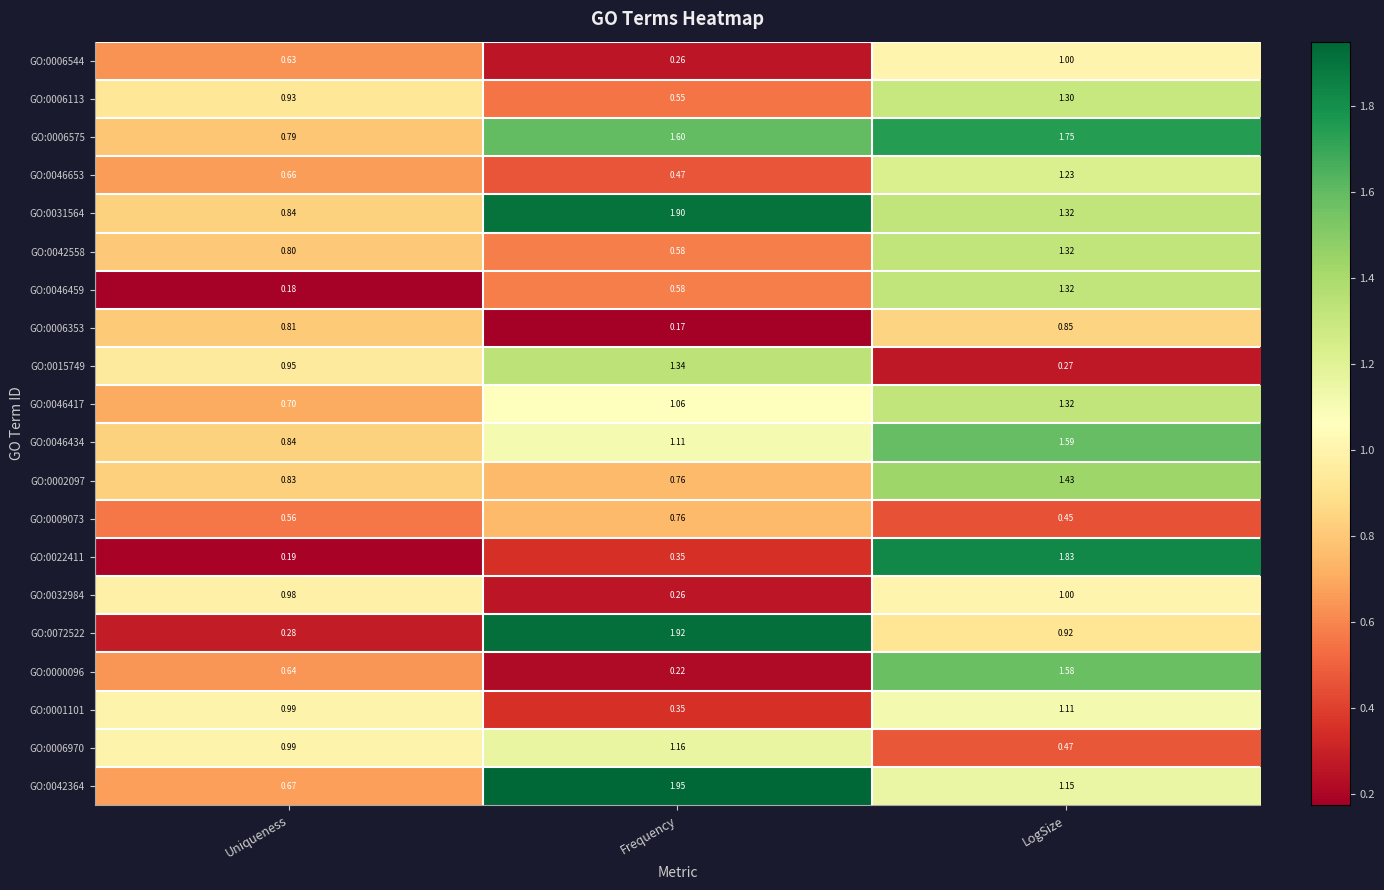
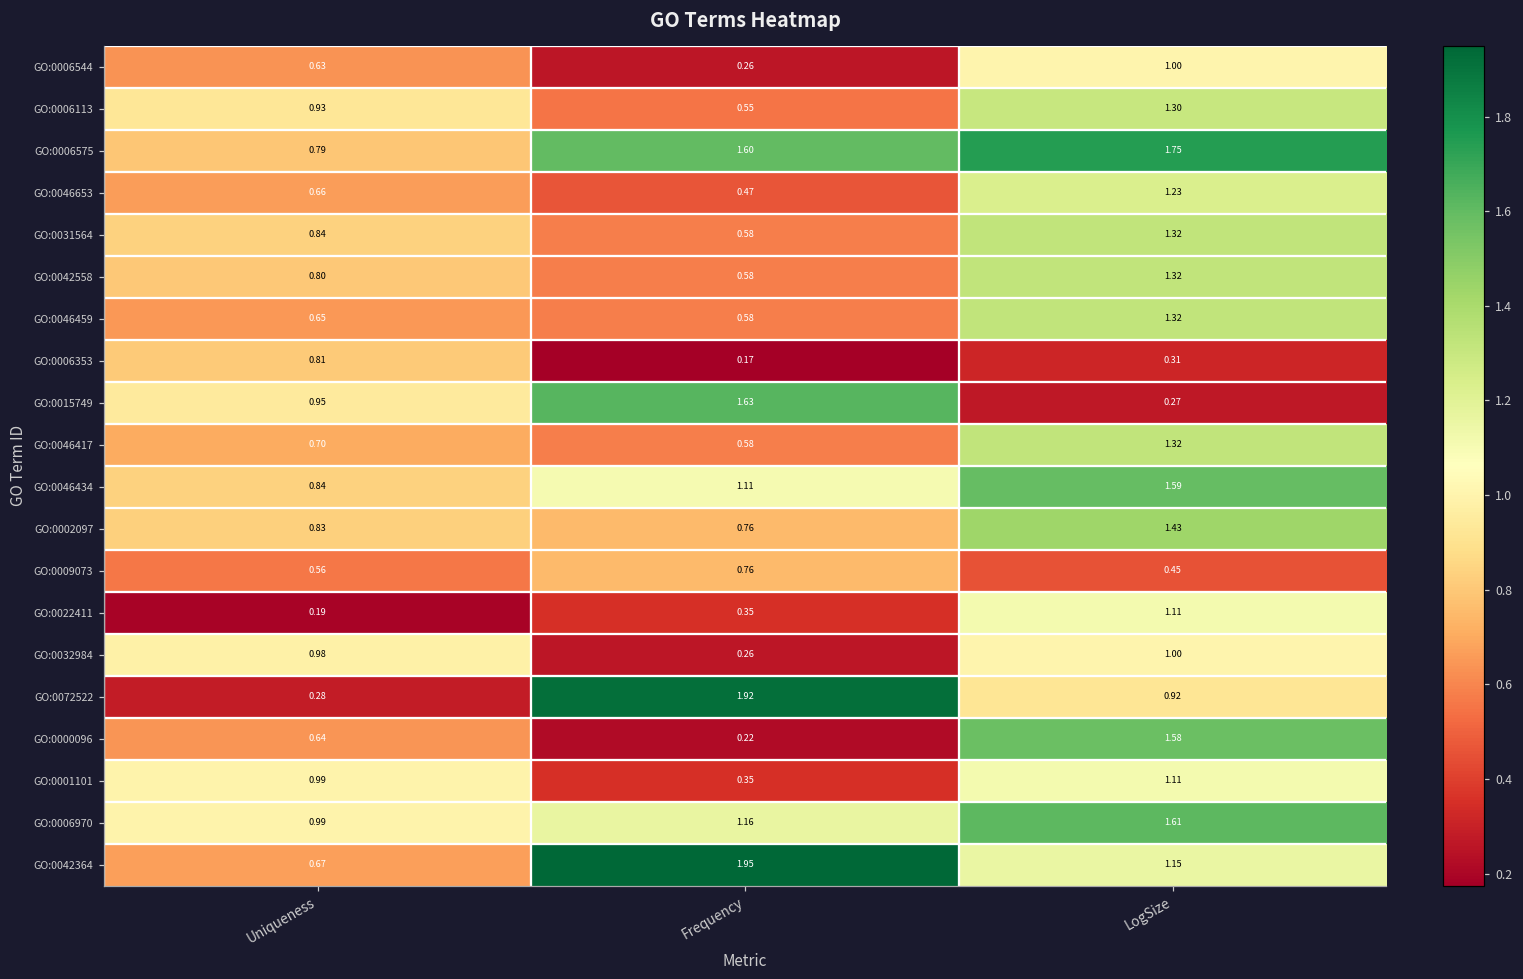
  {
    "GO:0006544": {
      "Uniqueness": 0.63,
      "Frequency": 0.26,
      "LogSize": 1.00
    },
    "GO:0006113": {
      "Uniqueness": 0.93,
      "Frequency": 0.55,
      "LogSize": 1.30
    },
    "GO:0006575": {
      "Uniqueness": 0.79,
      "Frequency": 1.60,
      "LogSize": 1.75
    },
    "GO:0046653": {
      "Uniqueness": 0.66,
      "Frequency": 0.47,
      "LogSize": 1.23
    },
    "GO:0031564": {
      "Uniqueness": 0.84,
-     "Frequency": 1.90,
+     "Frequency": 0.58,
      "LogSize": 1.32
    },
    "GO:0042558": {
      "Uniqueness": 0.80,
      "Frequency": 0.58,
      "LogSize": 1.32
    },
    "GO:0046459": {
-     "Uniqueness": 0.18,
+     "Uniqueness": 0.65,
      "Frequency": 0.58,
      "LogSize": 1.32
    },
    "GO:0006353": {
      "Uniqueness": 0.81,
      "Frequency": 0.17,
-     "LogSize": 0.85
+     "LogSize": 0.31
    },
    "GO:0015749": {
      "Uniqueness": 0.95,
-     "Frequency": 1.34,
+     "Frequency": 1.63,
      "LogSize": 0.27
    },
    "GO:0046417": {
      "Uniqueness": 0.70,
-     "Frequency": 1.06,
+     "Frequency": 0.58,
      "LogSize": 1.32
    },
    "GO:0046434": {
      "Uniqueness": 0.84,
      "Frequency": 1.11,
      "LogSize": 1.59
    },
    "GO:0002097": {
      "Uniqueness": 0.83,
      "Frequency": 0.76,
      "LogSize": 1.43
    },
    "GO:0009073": {
      "Uniqueness": 0.56,
      "Frequency": 0.76,
      "LogSize": 0.45
    },
    "GO:0022411": {
      "Uniqueness": 0.19,
      "Frequency": 0.35,
-     "LogSize": 1.83
+     "LogSize": 1.11
    },
    "GO:0032984": {
      "Uniqueness": 0.98,
      "Frequency": 0.26,
      "LogSize": 1.00
    },
    "GO:0072522": {
      "Uniqueness": 0.28,
      "Frequency": 1.92,
      "LogSize": 0.92
    },
    "GO:0000096": {
      "Uniqueness": 0.64,
      "Frequency": 0.22,
      "LogSize": 1.58
    },
    "GO:0001101": {
      "Uniqueness": 0.99,
      "Frequency": 0.35,
      "LogSize": 1.11
    },
    "GO:0006970": {
      "Uniqueness": 0.99,
      "Frequency": 1.16,
-     "LogSize": 0.47
+     "LogSize": 1.61
    },
    "GO:0042364": {
      "Uniqueness": 0.67,
      "Frequency": 1.95,
      "LogSize": 1.15
    }
  }
